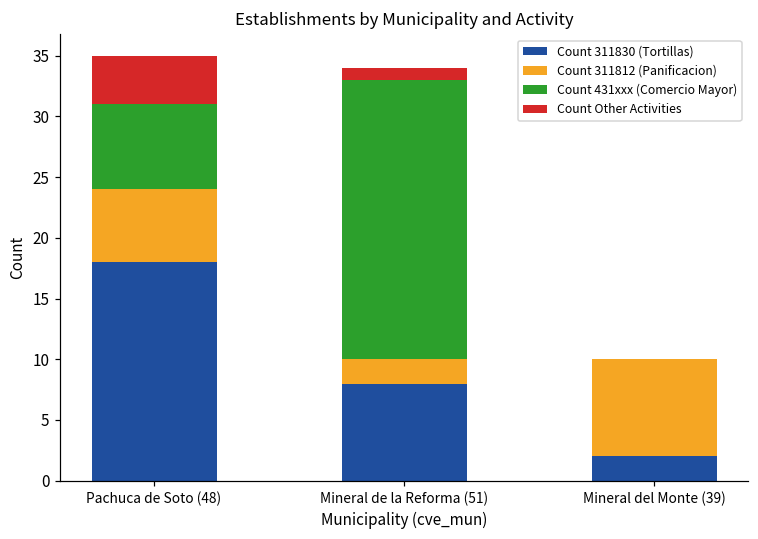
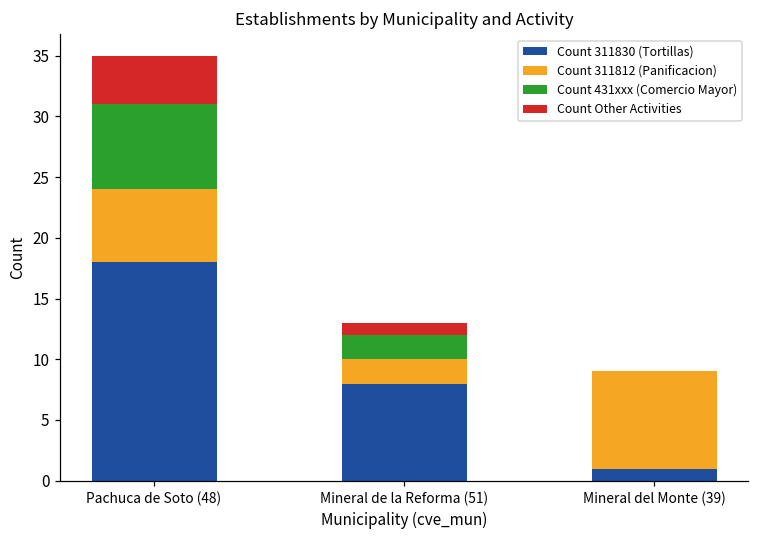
  {
    "Count 311830 (Tortillas)": {
      "Pachuca de Soto (48)": 18,
      "Mineral de la Reforma (51)": 8,
-     "Mineral del Monte (39)": 2
+     "Mineral del Monte (39)": 1
    },
    "Count 311812 (Panificacion)": {
      "Pachuca de Soto (48)": 6,
      "Mineral de la Reforma (51)": 2,
      "Mineral del Monte (39)": 8
    },
    "Count 431xxx (Comercio Mayor)": {
      "Pachuca de Soto (48)": 7,
-     "Mineral de la Reforma (51)": 23,
+     "Mineral de la Reforma (51)": 2,
      "Mineral del Monte (39)": 0
    },
    "Count Other Activities": {
      "Pachuca de Soto (48)": 4,
      "Mineral de la Reforma (51)": 1,
      "Mineral del Monte (39)": 0
    }
  }
